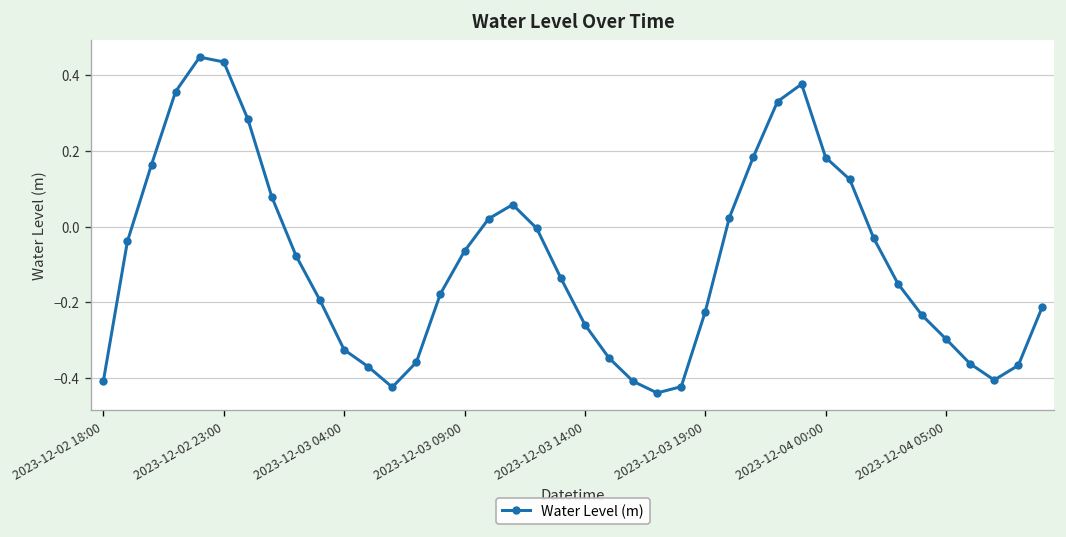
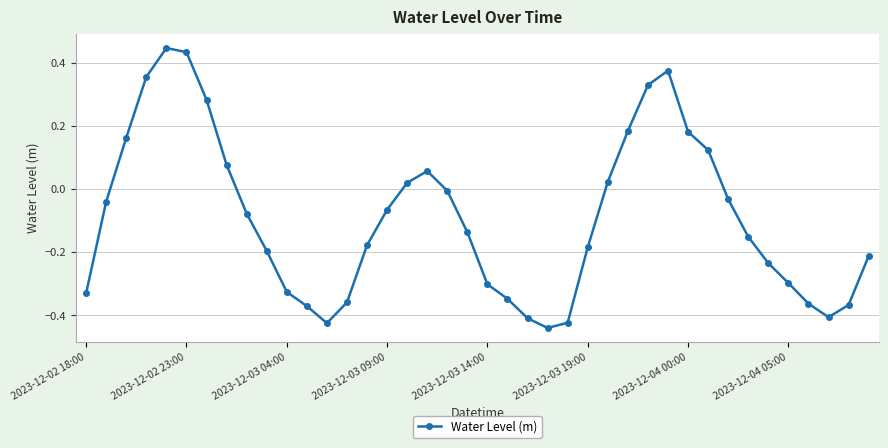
  {
-   "2023-12-02 18:00": -0.41,
+   "2023-12-02 18:00": -0.33,
    "2023-12-02 23:00": 0.44,
    "2023-12-03 04:00": -0.33,
    "2023-12-03 09:00": -0.06,
-   "2023-12-03 14:00": -0.26,
-   "2023-12-03 19:00": -0.22,
+   "2023-12-03 14:00": -0.30,
+   "2023-12-03 19:00": -0.18,
    "2023-12-04 00:00": 0.18,
    "2023-12-04 05:00": -0.30
  }
